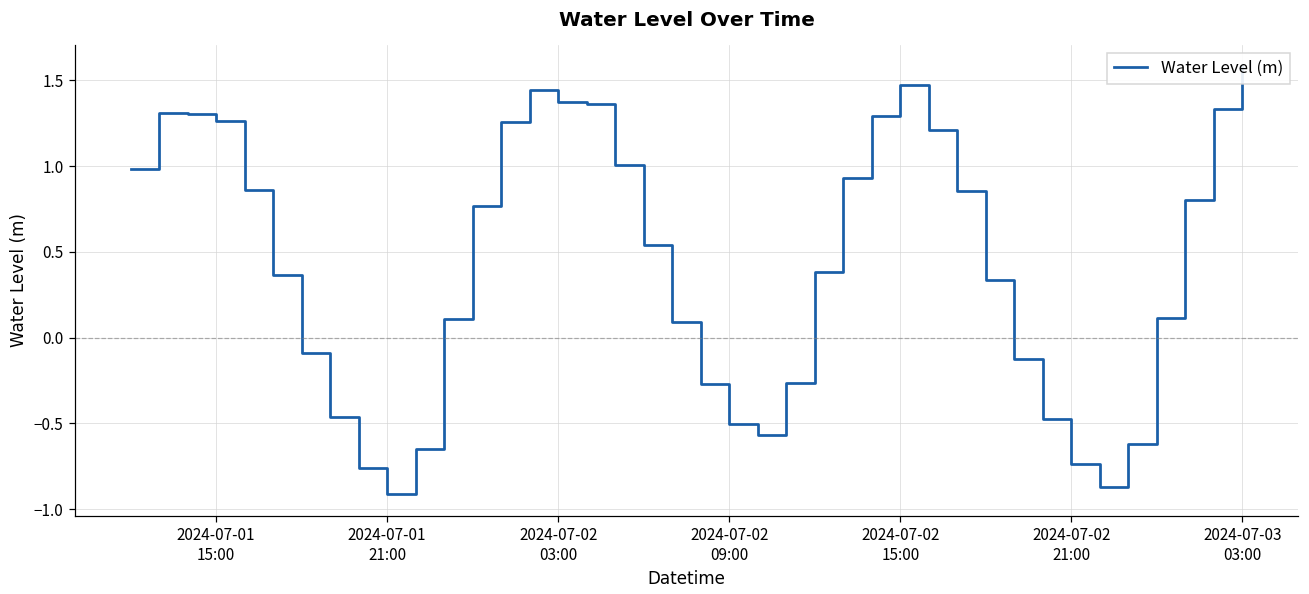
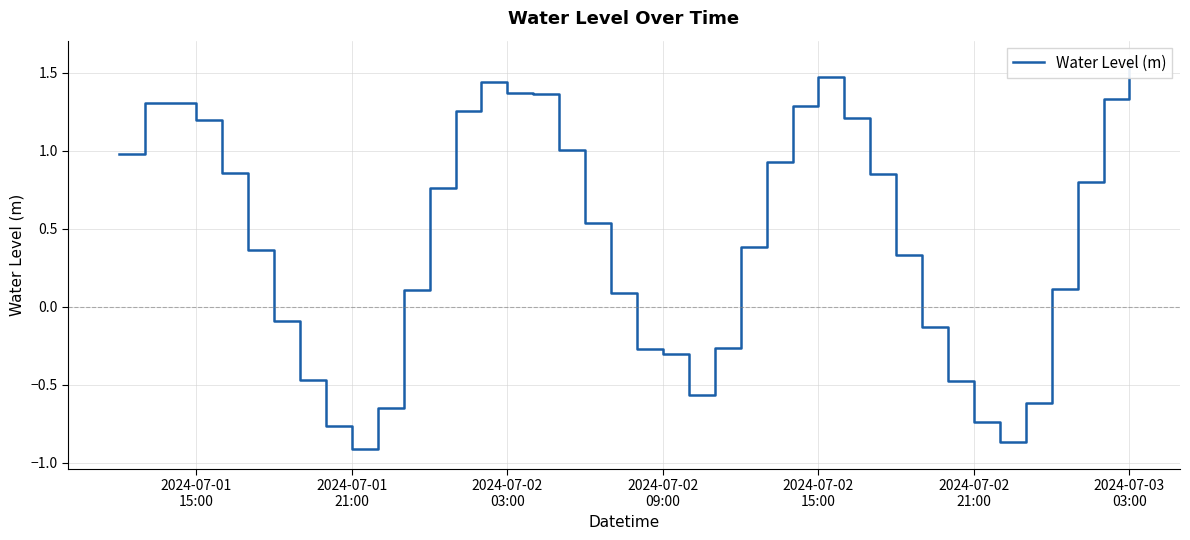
  {
-   "2024-07-01 15:00": 1.26,
+   "2024-07-01 15:00": 1.20,
    "2024-07-01 21:00": -0.91,
    "2024-07-02 03:00": 1.37,
-   "2024-07-02 09:00": -0.51,
+   "2024-07-02 09:00": -0.30,
    "2024-07-02 15:00": 1.47,
    "2024-07-02 21:00": -0.74
  }
